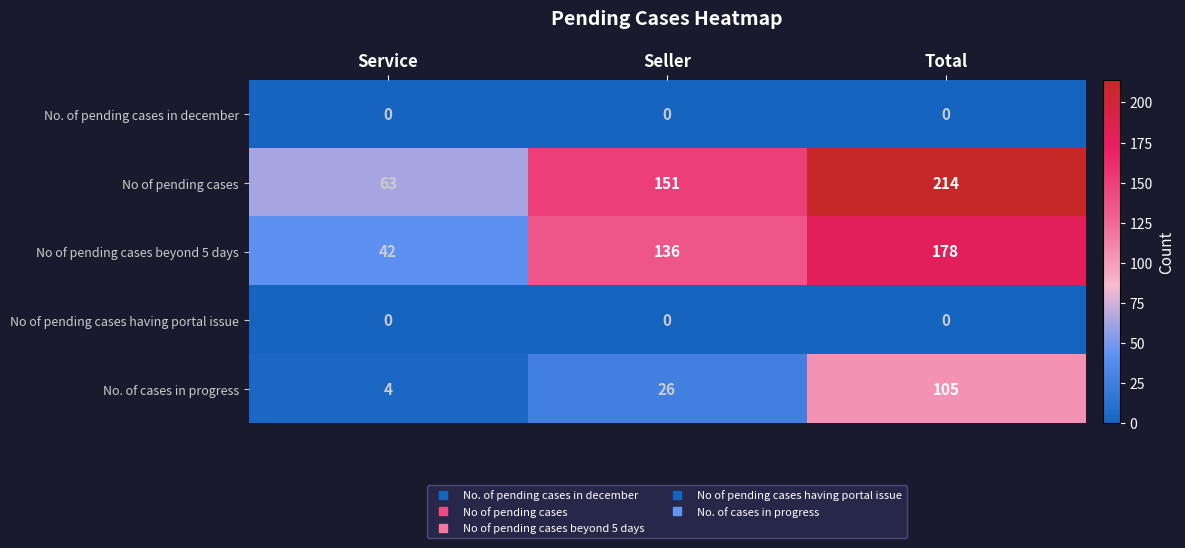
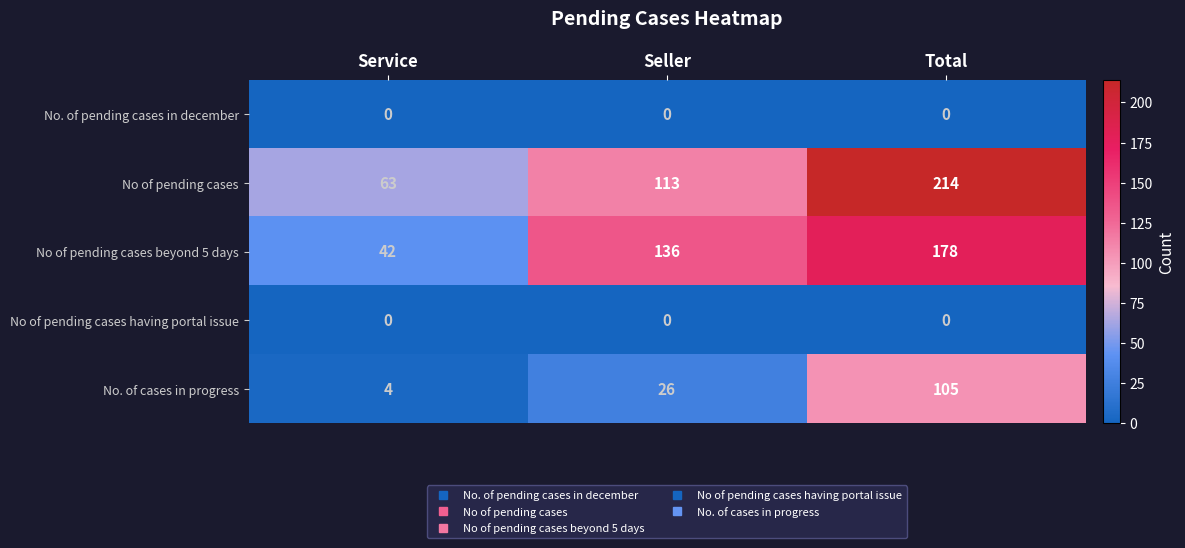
  {
    "No. of pending cases in december": {
      "Service": 0,
      "Seller": 0,
      "Total": 0
    },
    "No of pending cases": {
-     "Seller": 151,
+     "Seller": 113,
      "Total": 214
    },
    "No of pending cases beyond 5 days": {
      "Service": 42,
      "Seller": 136,
      "Total": 178
    },
    "No of pending cases having portal issue": {
      "Service": 0,
      "Seller": 0,
      "Total": 0
    },
    "No. of cases in progress": {
      "Service": 4,
      "Seller": 26,
      "Total": 105
    }
  }
